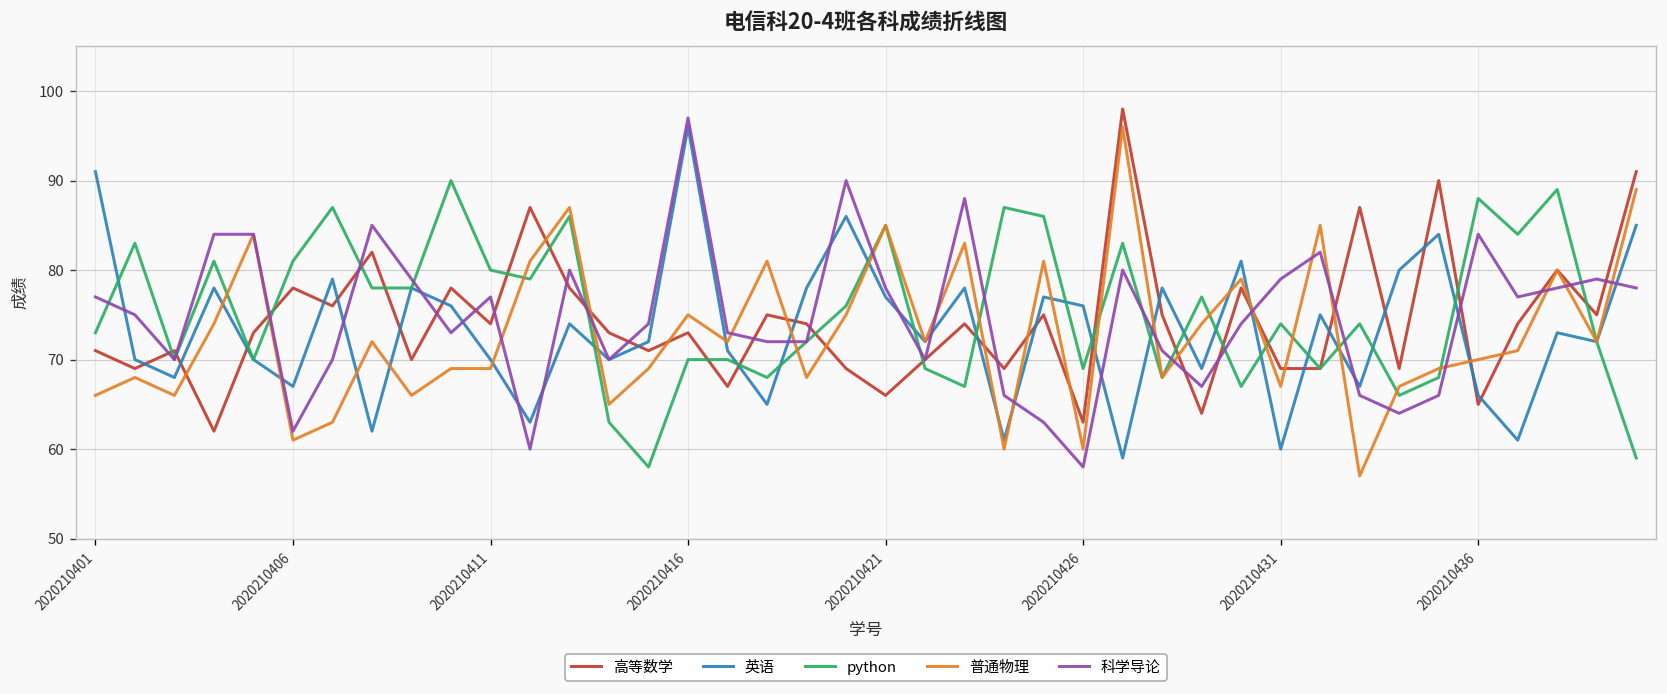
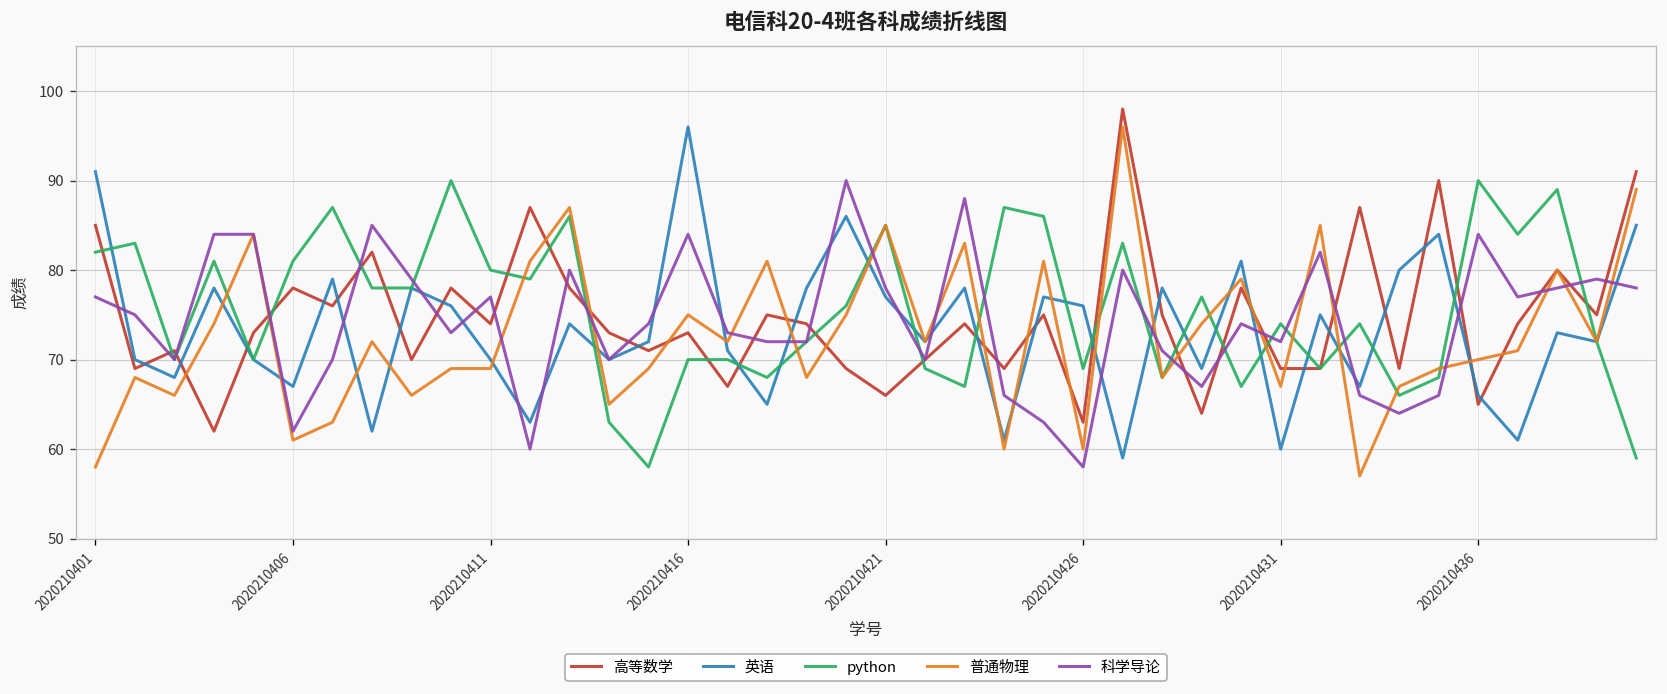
  {
    "高等数学": {
-     "2020210401": 71,
+     "2020210401": 85,
      "2020210406": 78,
      "2020210411": 74,
      "2020210416": 73,
      "2020210421": 66,
      "2020210426": 63,
      "2020210431": 69,
      "2020210436": 65
    },
    "英语": {
      "2020210401": 91,
      "2020210406": 67,
      "2020210411": 70,
      "2020210416": 96,
      "2020210421": 77,
      "2020210426": 76,
      "2020210431": 60,
      "2020210436": 66
    },
    "python": {
-     "2020210401": 73,
+     "2020210401": 82,
      "2020210406": 81,
      "2020210411": 80,
      "2020210416": 70,
      "2020210426": 69,
      "2020210431": 74,
-     "2020210436": 88
+     "2020210436": 90
    },
    "普通物理": {
-     "2020210401": 66,
+     "2020210401": 58,
      "2020210406": 61,
      "2020210411": 69,
      "2020210416": 75,
      "2020210426": 60,
      "2020210431": 67,
      "2020210436": 70
    },
    "科学导论": {
      "2020210401": 77,
      "2020210406": 62,
      "2020210411": 77,
-     "2020210416": 97,
+     "2020210416": 84,
      "2020210421": 78,
      "2020210426": 58,
-     "2020210431": 79,
+     "2020210431": 72,
      "2020210436": 84
    }
  }
